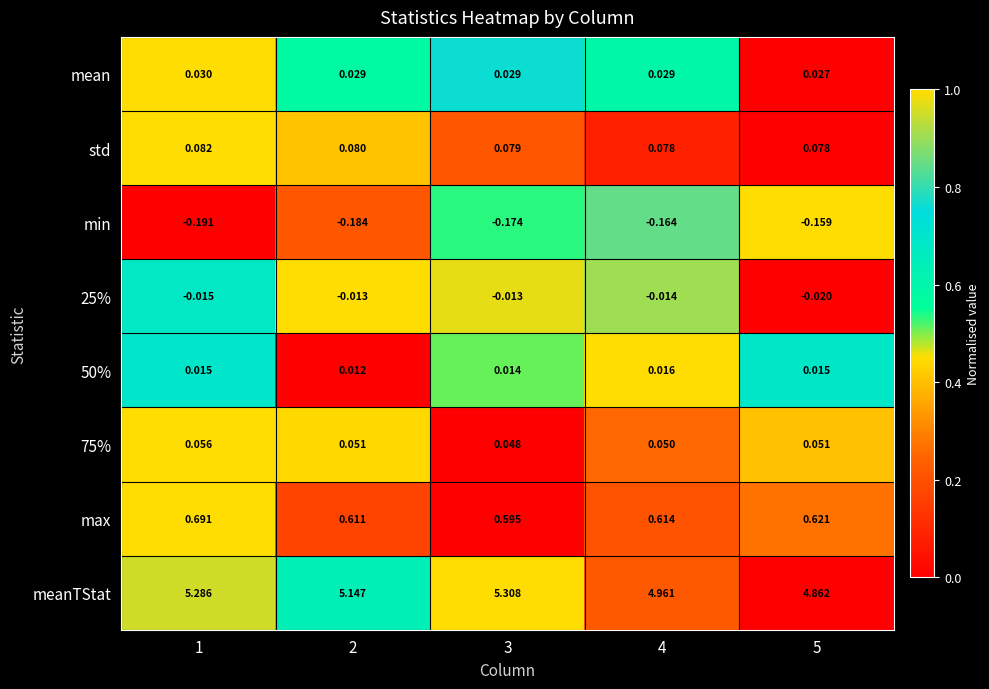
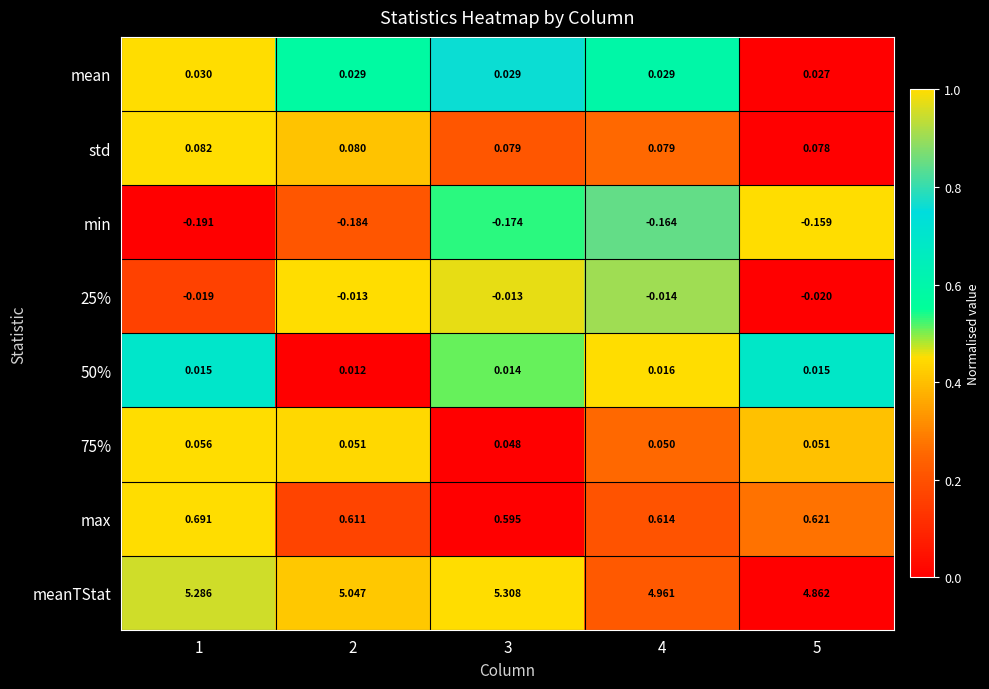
  {
    "mean": {
      "1": 0.030,
      "2": 0.029,
      "3": 0.029,
      "4": 0.029,
      "5": 0.027
    },
    "std": {
      "1": 0.082,
      "2": 0.080,
      "3": 0.079,
-     "4": 0.078,
+     "4": 0.079,
      "5": 0.078
    },
    "min": {
      "1": -0.191,
      "2": -0.184,
      "3": -0.174,
      "4": -0.164,
      "5": -0.159
    },
    "25%": {
-     "1": -0.015,
+     "1": -0.019,
      "2": -0.013,
      "3": -0.013,
      "4": -0.014,
      "5": -0.020
    },
    "50%": {
      "1": 0.015,
      "2": 0.012,
      "3": 0.014,
      "4": 0.016,
      "5": 0.015
    },
    "75%": {
      "1": 0.056,
      "2": 0.051,
      "3": 0.048,
      "4": 0.050,
      "5": 0.051
    },
    "max": {
      "1": 0.691,
      "2": 0.611,
      "3": 0.595,
      "4": 0.614,
      "5": 0.621
    },
    "meanTStat": {
      "1": 5.286,
-     "2": 5.147,
+     "2": 5.047,
      "3": 5.308,
      "4": 4.961,
      "5": 4.862
    }
  }
